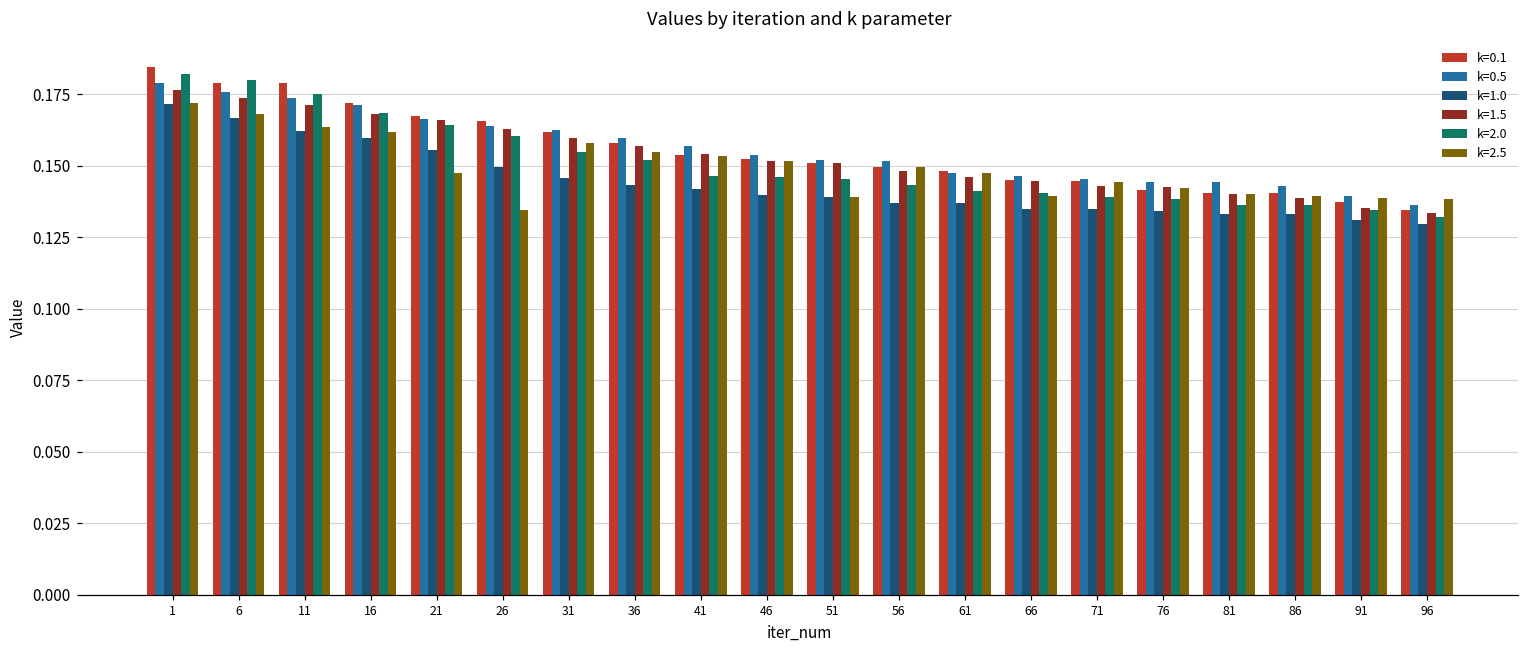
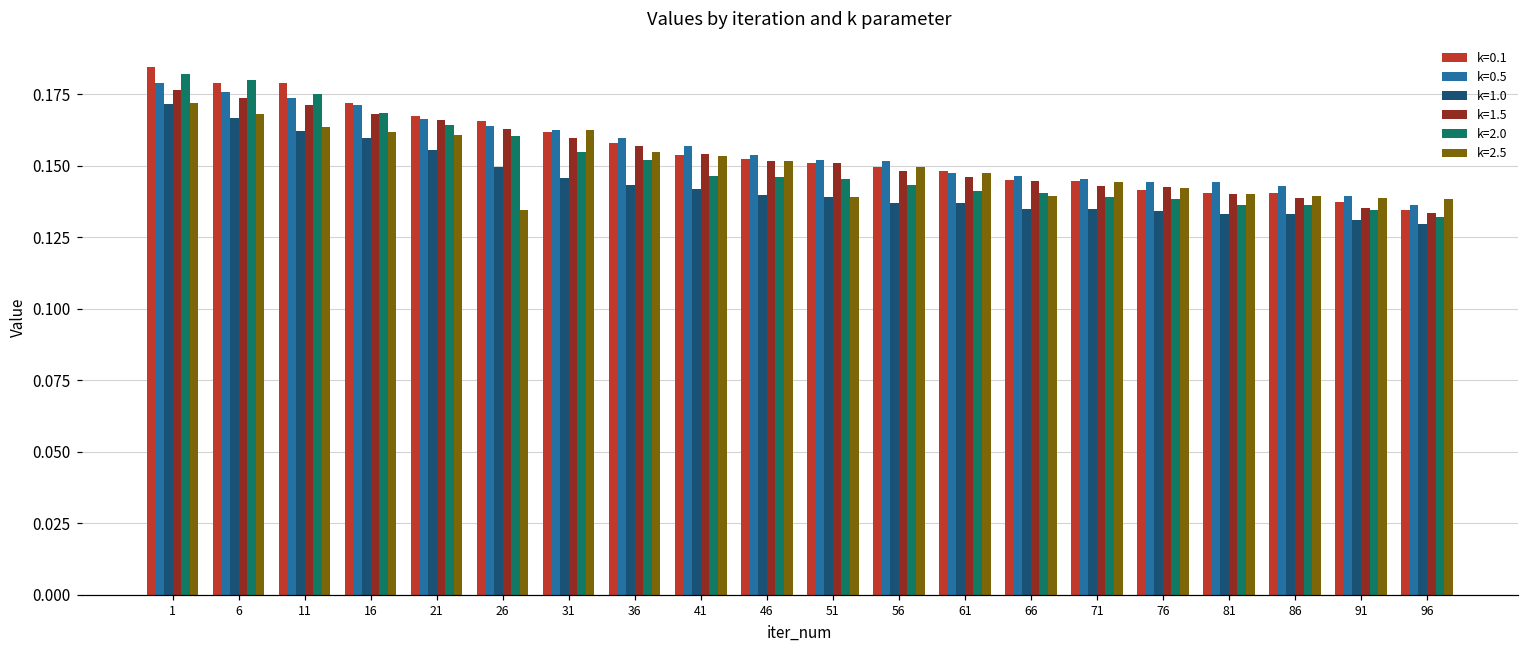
  {
    "k=2.5": {
      "1": 0.172,
      "6": 0.168,
      "11": 0.163,
      "16": 0.162,
-     "21": 0.148,
+     "21": 0.161,
      "26": 0.134,
-     "31": 0.158,
+     "31": 0.162,
      "36": 0.155,
      "41": 0.153,
      "46": 0.152,
      "51": 0.139,
      "56": 0.149,
      "61": 0.147,
      "66": 0.139,
      "71": 0.144,
      "76": 0.142,
      "81": 0.140,
      "86": 0.140,
      "91": 0.139,
      "96": 0.138
    }
  }
